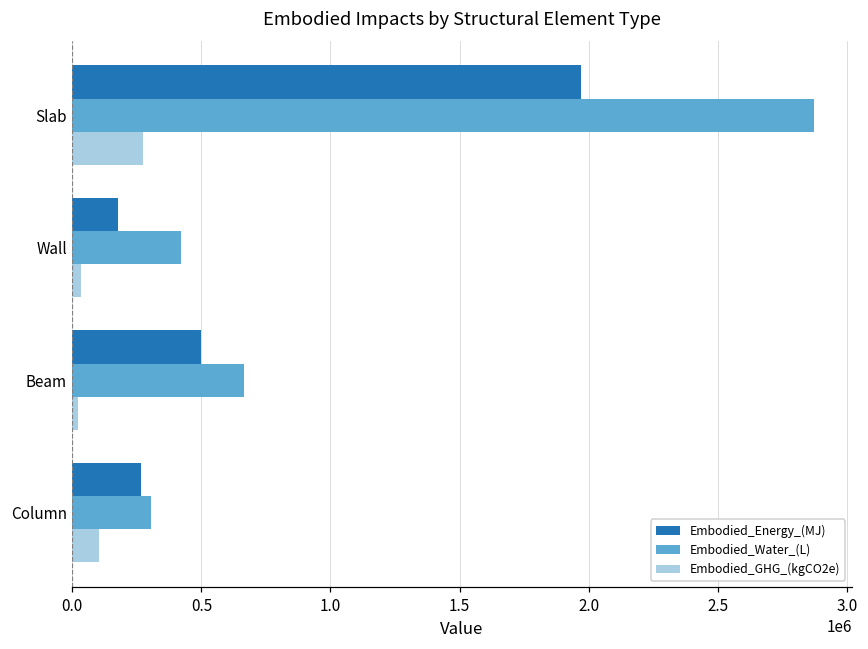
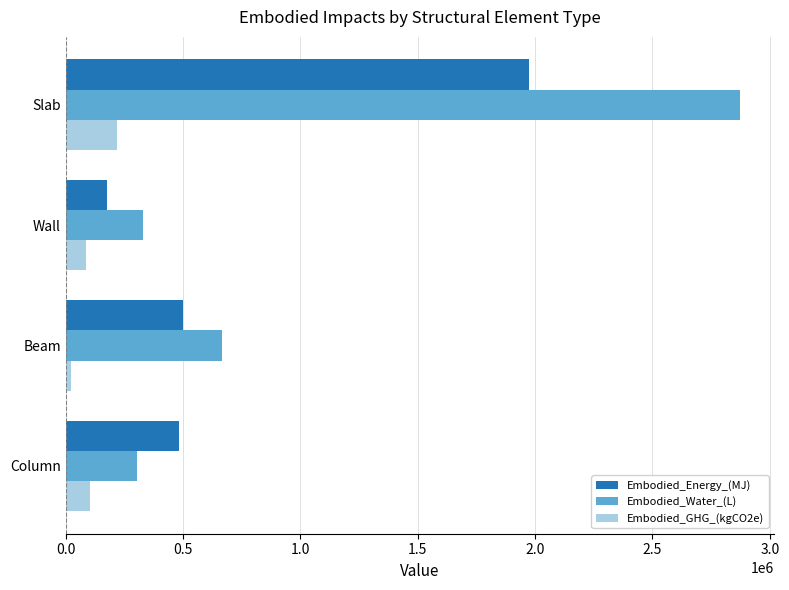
  {
    "Embodied_Energy_(MJ)": {
      "Slab": 1970000,
      "Wall": 180000,
      "Beam": 500000,
-     "Column": 270000
+     "Column": 480000
    },
    "Embodied_Water_(L)": {
      "Slab": 2870000,
-     "Wall": 420000,
+     "Wall": 330000,
      "Beam": 670000,
      "Column": 310000
    },
    "Embodied_GHG_(kgCO2e)": {
-     "Slab": 270000,
-     "Wall": 30000,
+     "Slab": 220000,
+     "Wall": 80000,
      "Beam": 20000,
      "Column": 100000
    }
  }
